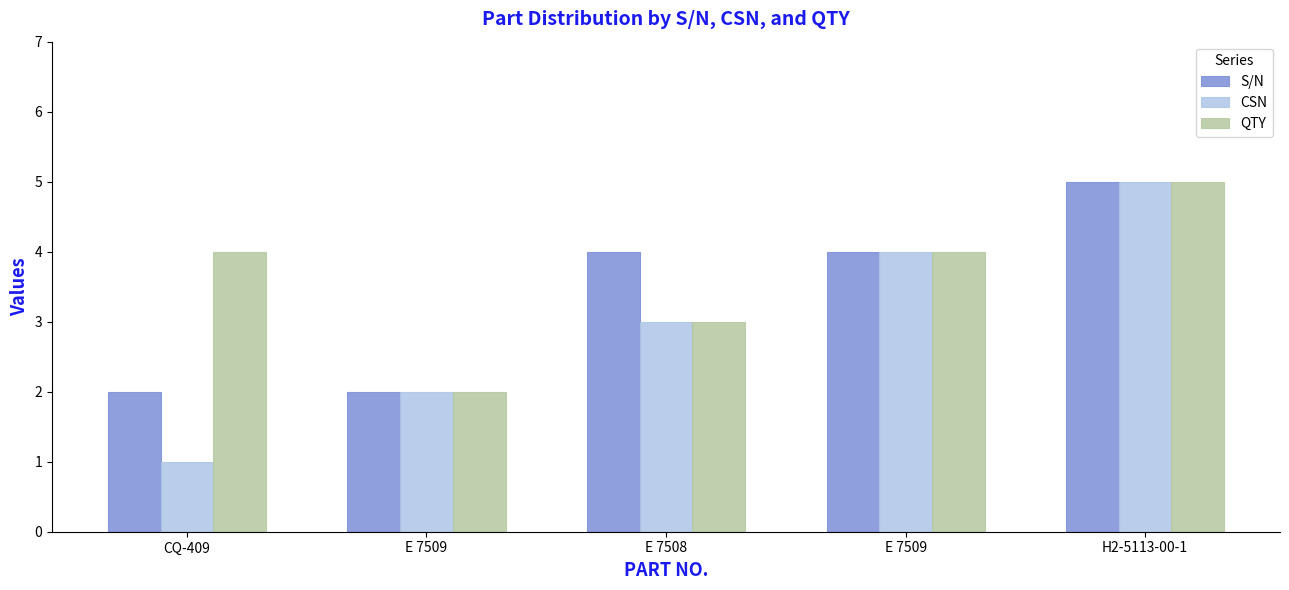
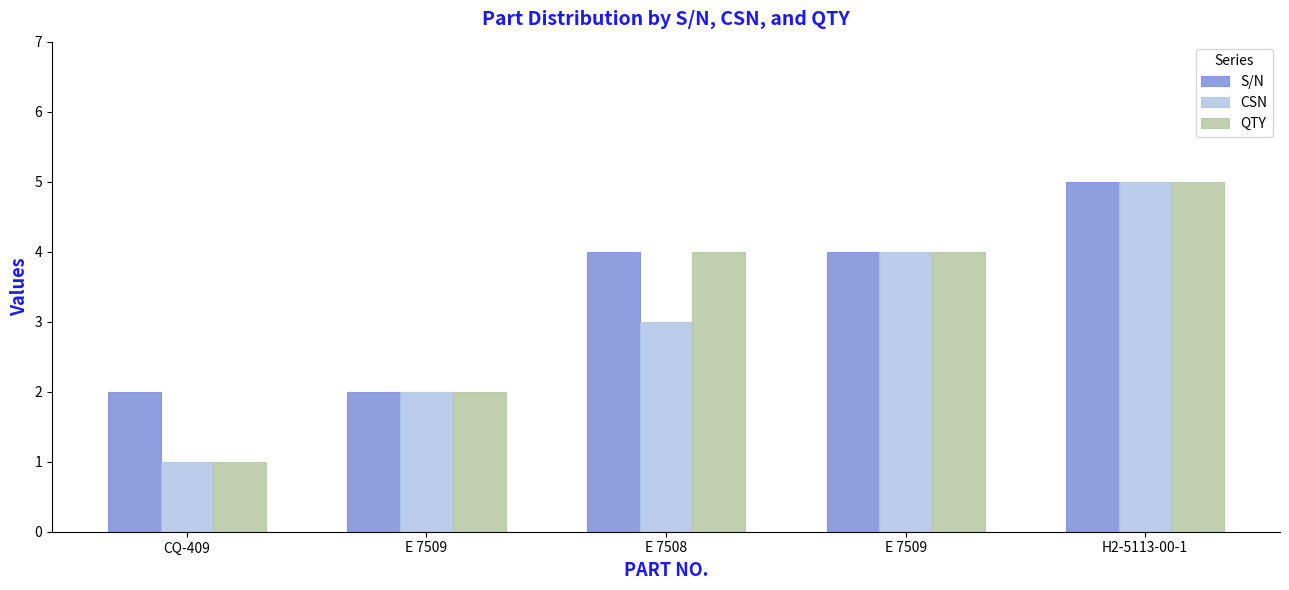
  {
    "S/N": {
      "CQ-409": 2,
      "E 7508": 4,
      "H2-5113-00-1": 5
    },
    "CSN": {
      "CQ-409": 1,
      "E 7508": 3,
      "H2-5113-00-1": 5
    },
    "QTY": {
-     "CQ-409": 4,
-     "E 7508": 3,
+     "CQ-409": 1,
+     "E 7508": 4,
      "H2-5113-00-1": 5
    }
  }
